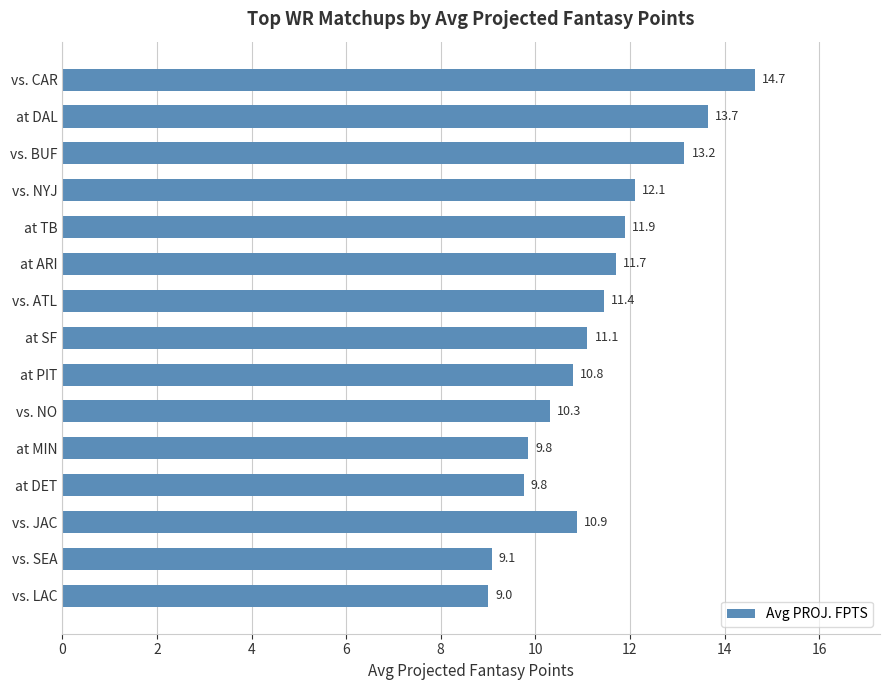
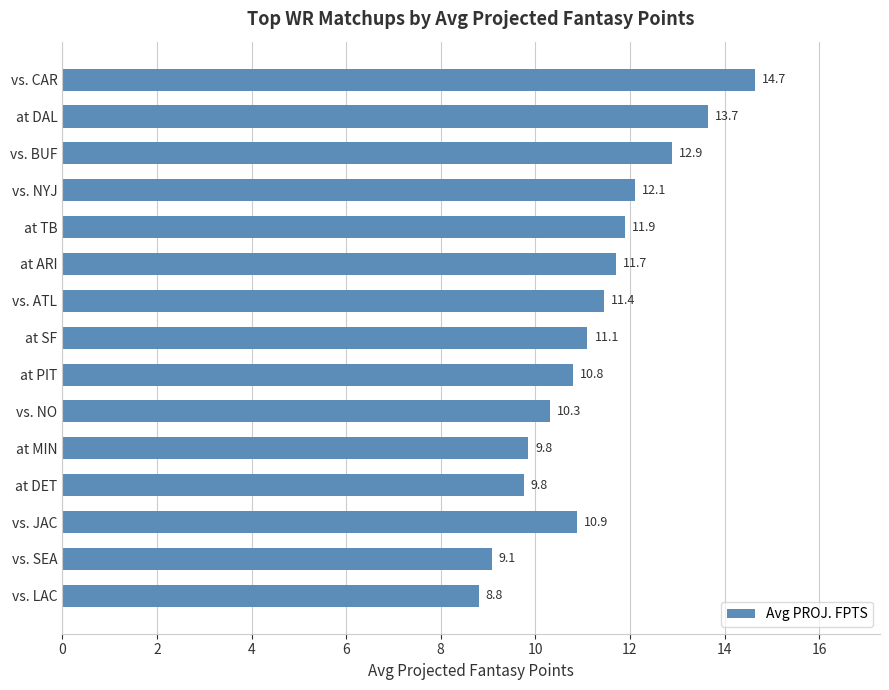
  {
    "vs. CAR": 14.7,
    "at DAL": 13.7,
-   "vs. BUF": 13.2,
+   "vs. BUF": 12.9,
    "vs. NYJ": 12.1,
    "at TB": 11.9,
    "at ARI": 11.7,
    "vs. ATL": 11.4,
    "at SF": 11.1,
    "at PIT": 10.8,
    "vs. NO": 10.3,
    "at MIN": 9.8,
    "at DET": 9.8,
    "vs. JAC": 10.9,
    "vs. SEA": 9.1,
-   "vs. LAC": 9.0
+   "vs. LAC": 8.8
  }
